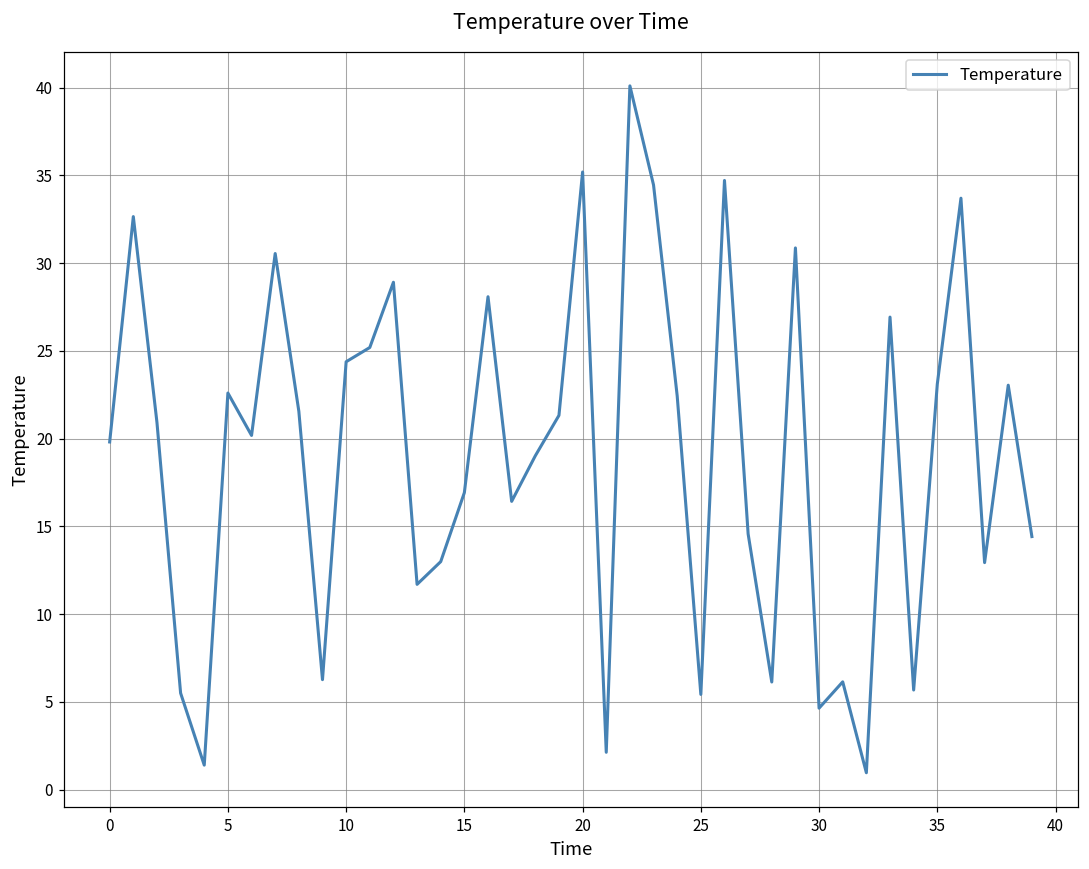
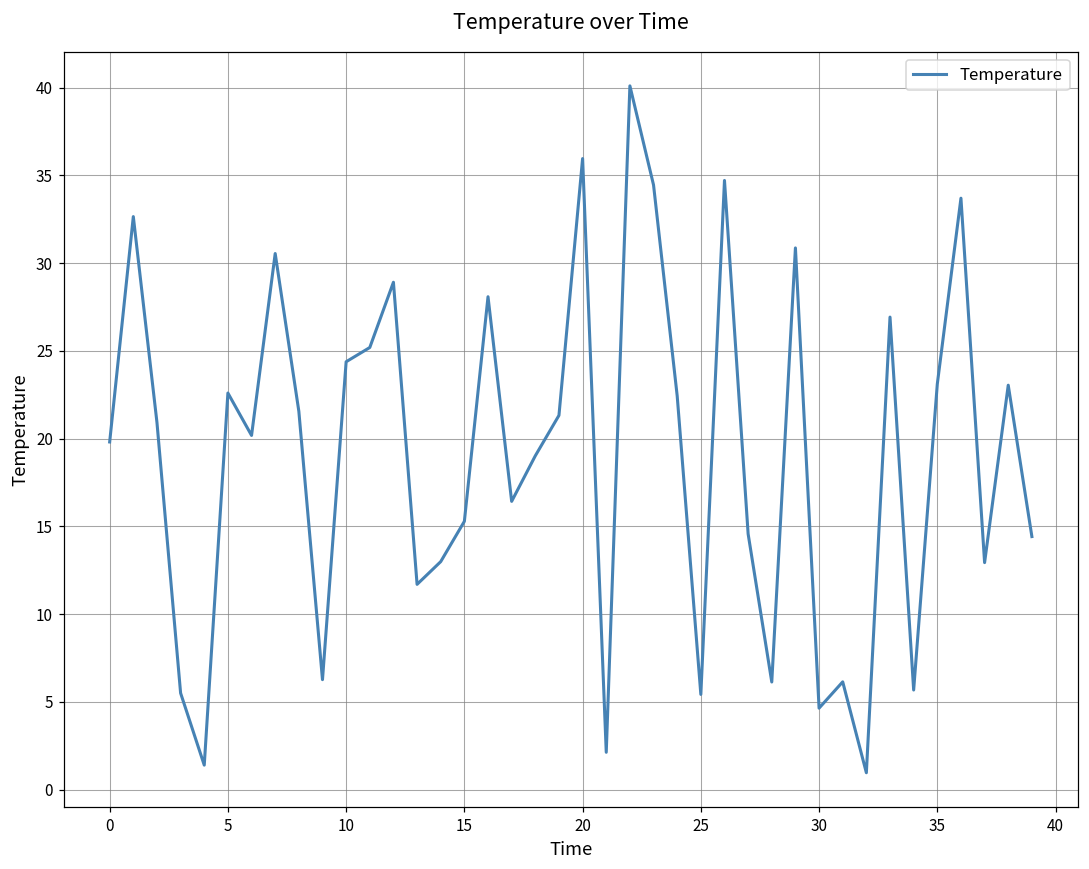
  {
    "0": 19.8,
    "5": 22.6,
    "10": 24.4,
-   "15": 16.9,
-   "20": 35.2,
+   "15": 15.3,
+   "20": 36.0,
    "25": 5.4,
    "30": 4.6,
    "35": 23.1
  }
